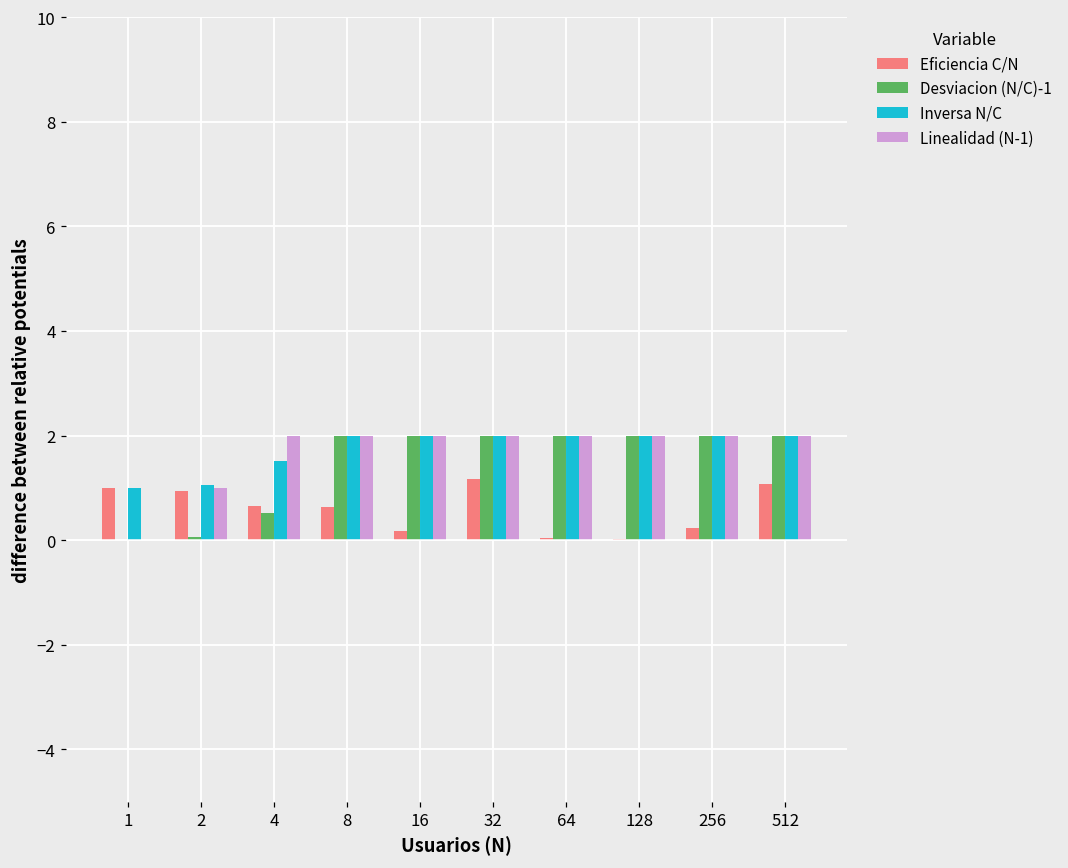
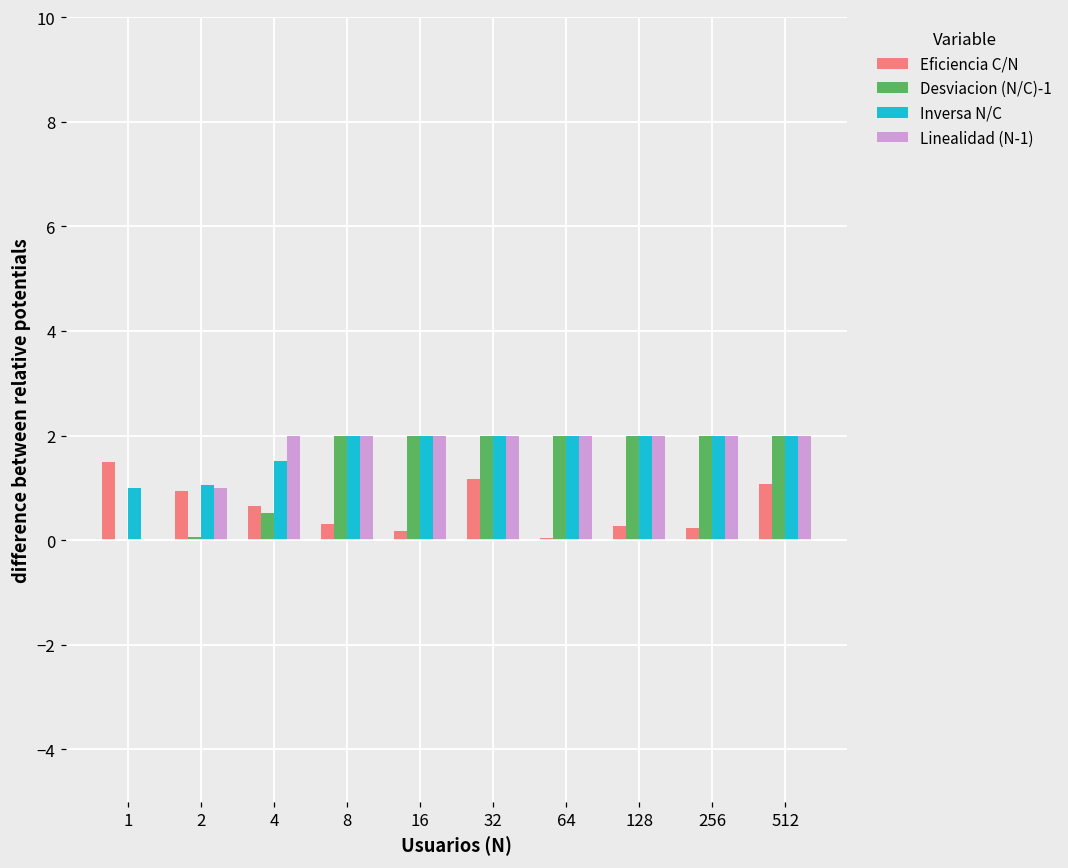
  {
    "Eficiencia C/N": {
-     "1": 1.0,
+     "1": 1.5,
      "2": 0.9,
      "4": 0.7,
-     "8": 0.6,
+     "8": 0.3,
      "16": 0.2,
      "32": 1.2,
-     "128": 0.0,
+     "128": 0.3,
      "256": 0.2,
      "512": 1.1
    },
    "Desviacion (N/C)-1": {
      "1": 0.0,
      "2": 0.1,
      "4": 0.5,
      "8": 2.0,
      "16": 2.0,
      "32": 2.0,
      "64": 2.0,
      "128": 2.0,
      "256": 2.0,
      "512": 2.0
    },
    "Inversa N/C": {
      "1": 1.0,
      "2": 1.1,
      "4": 1.5,
      "8": 2.0,
      "16": 2.0,
      "32": 2.0,
      "64": 2.0,
      "128": 2.0,
      "256": 2.0,
      "512": 2.0
    },
    "Linealidad (N-1)": {
      "1": 0.0,
      "2": 1.0,
      "4": 2.0,
      "8": 2.0,
      "16": 2.0,
      "32": 2.0,
      "64": 2.0,
      "128": 2.0,
      "256": 2.0,
      "512": 2.0
    }
  }
